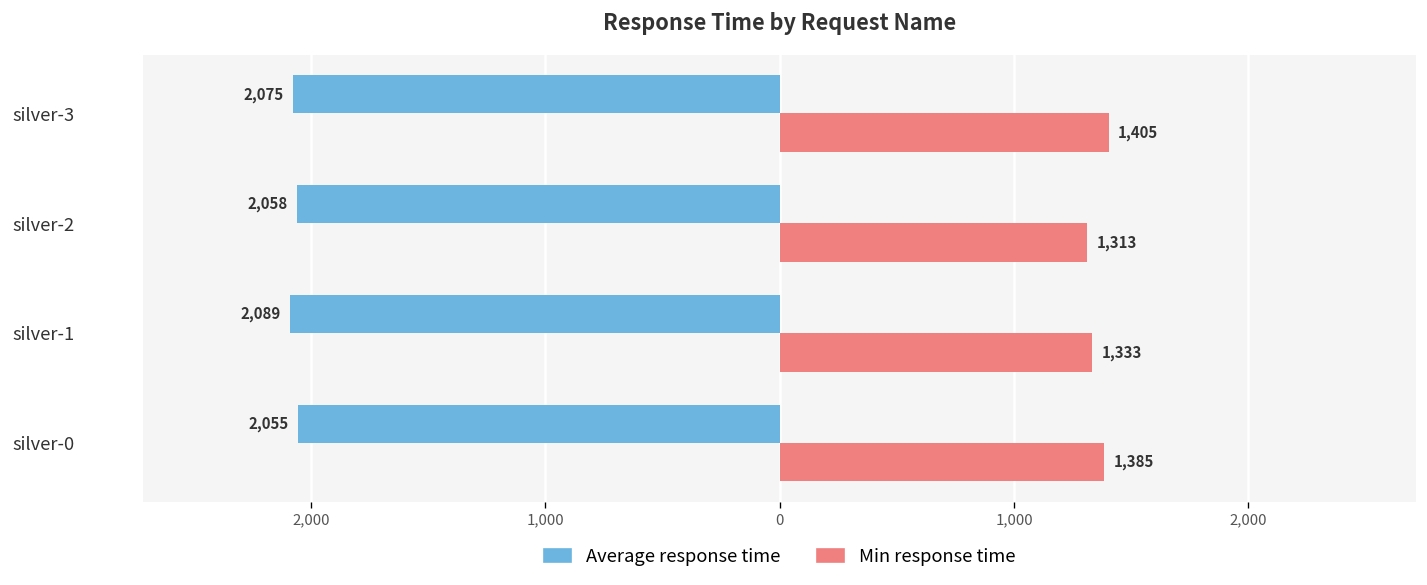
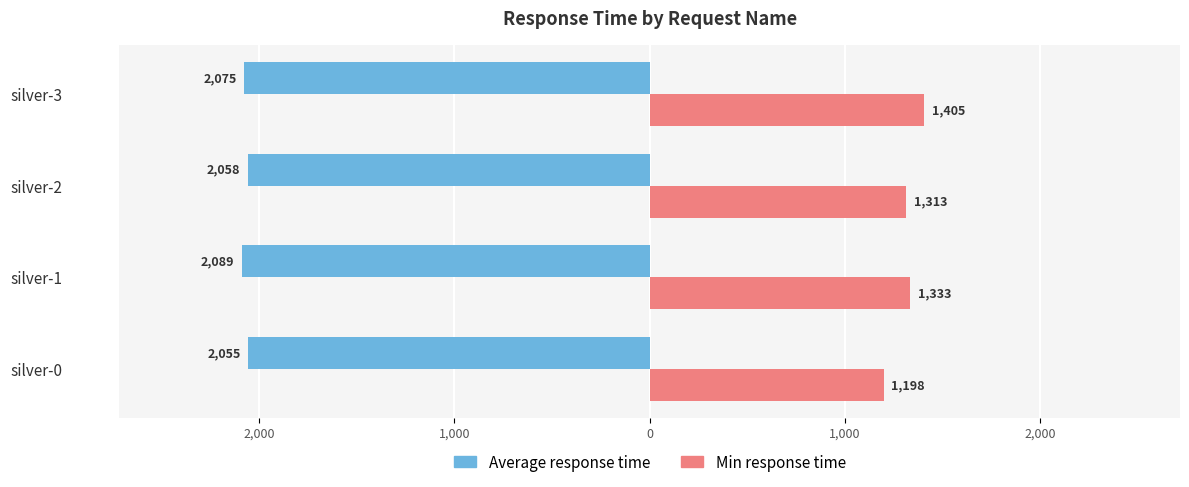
  {
    "Min response time": {
      "silver-3": "1,405",
      "silver-2": "1,313",
      "silver-1": "1,333",
-     "silver-0": "1,385"
+     "silver-0": "1,198"
    }
  }
